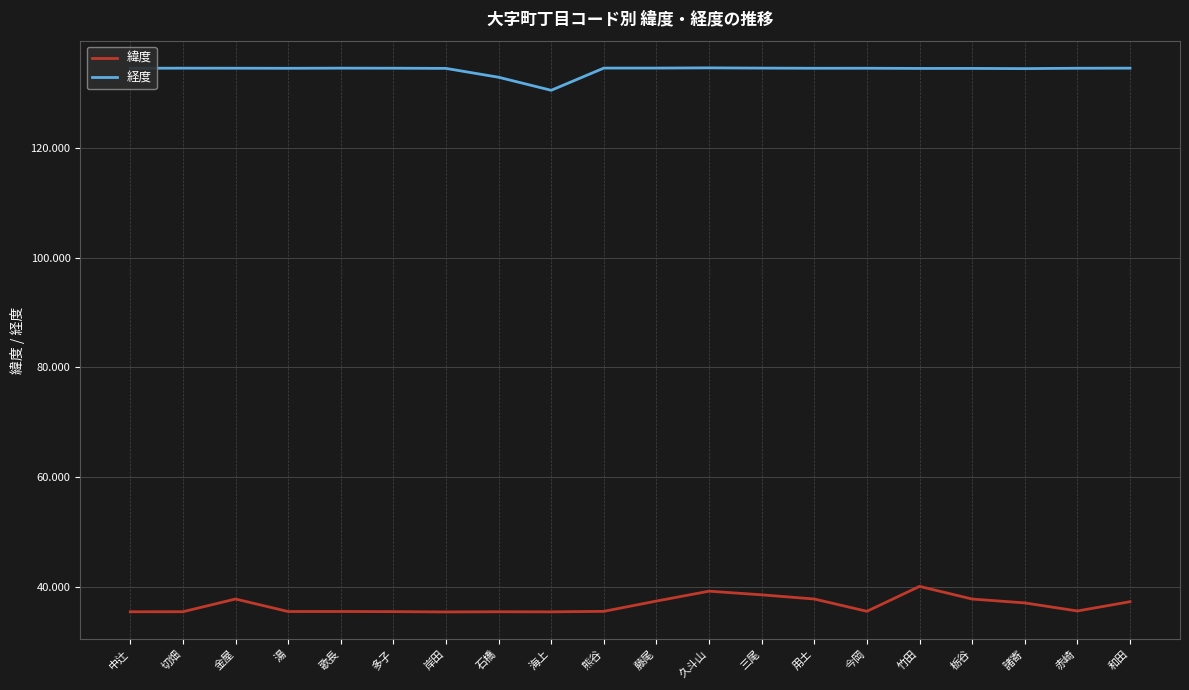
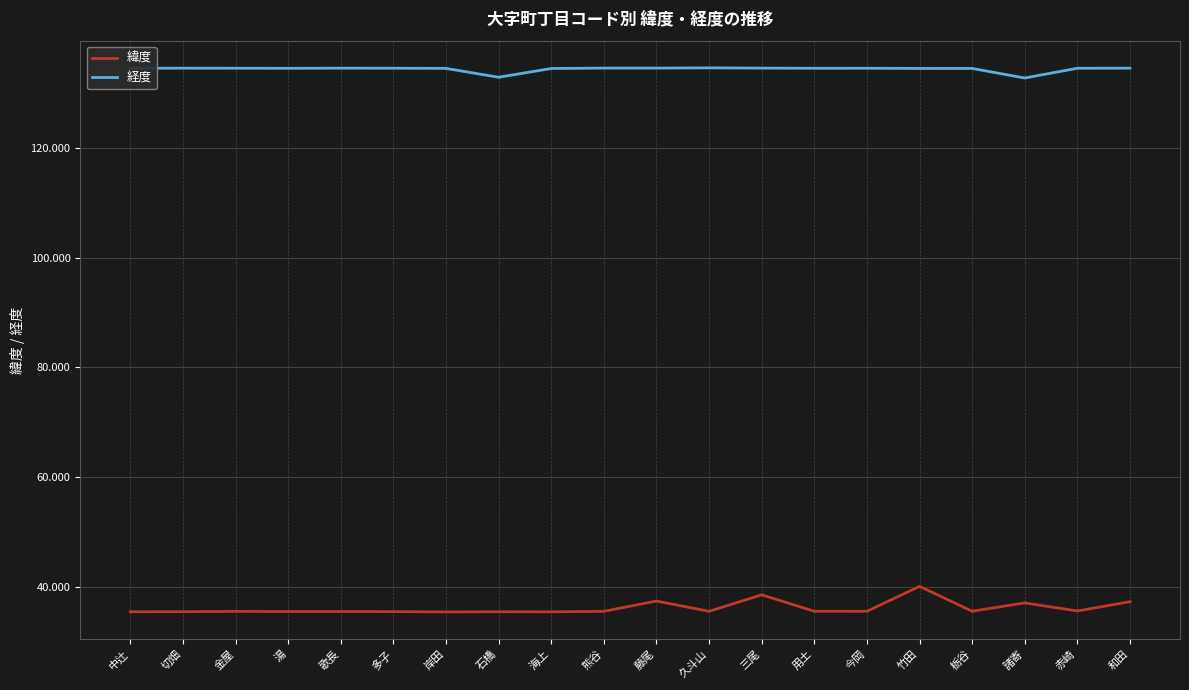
  {
    "緯度": {
      "中辻": 36,
      "切畑": 36,
-     "金屋": 38,
+     "金屋": 36,
      "湯": 36,
      "歌長": 36,
      "多子": 36,
      "岸田": 35,
      "石橋": 36,
      "海上": 35,
      "熊谷": 36,
      "藤尾": 37,
-     "久斗山": 39,
+     "久斗山": 36,
      "三尾": 39,
-     "用土": 38,
+     "用土": 36,
      "今岡": 36,
      "竹田": 40,
-     "栃谷": 38,
+     "栃谷": 36,
      "諸寄": 37,
      "赤崎": 36,
      "和田": 37
    },
    "経度": {
      "切畑": 135,
      "金屋": 134,
      "湯": 134,
      "歌長": 135,
      "多子": 134,
      "岸田": 134,
      "石橋": 133,
-     "海上": 130,
+     "海上": 134,
      "熊谷": 135,
      "藤尾": 135,
      "久斗山": 135,
      "三尾": 135,
      "用土": 134,
      "今岡": 134,
      "竹田": 134,
      "栃谷": 134,
-     "諸寄": 134,
+     "諸寄": 133,
      "赤崎": 134,
      "和田": 135
    }
  }
